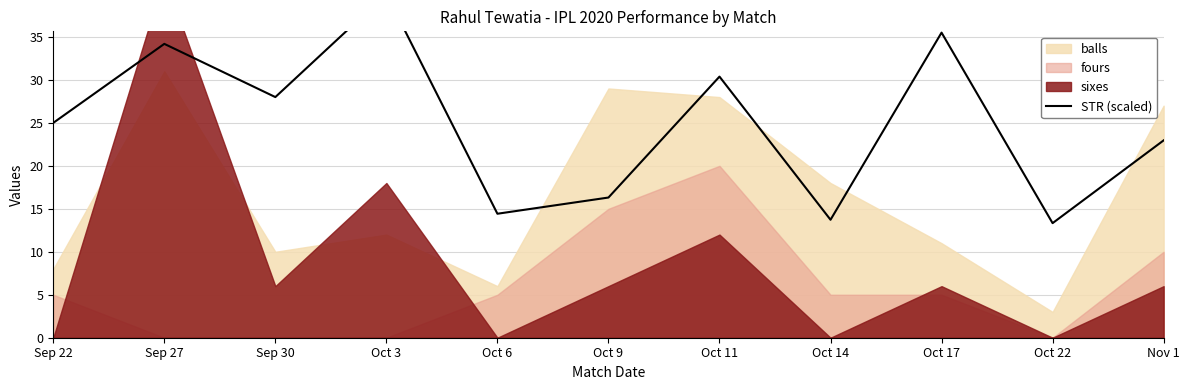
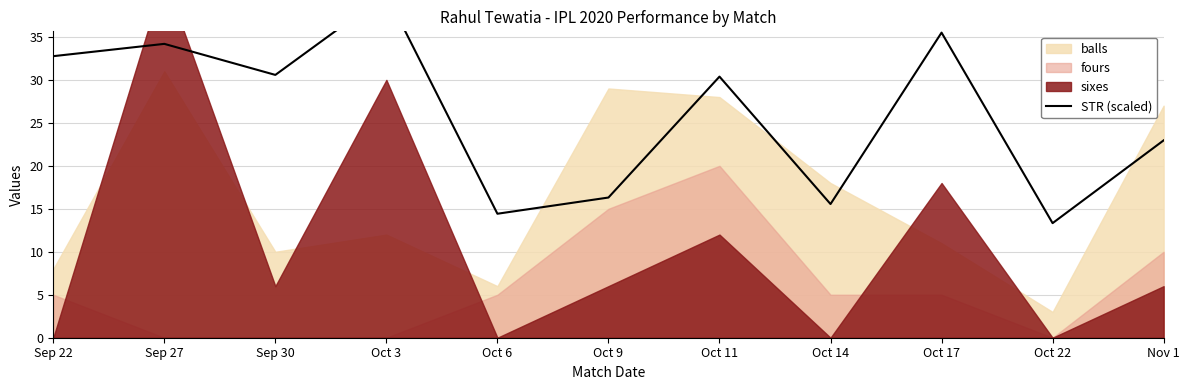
  {
    "STR (scaled)": {
-     "Sep 22": 25,
+     "Sep 22": 33,
      "Sep 27": 34,
-     "Sep 30": 28,
+     "Sep 30": 31,
      "Oct 6": 14,
      "Oct 9": 16,
      "Oct 11": 30,
-     "Oct 14": 14,
+     "Oct 14": 16,
      "Oct 17": 36,
      "Oct 22": 13,
      "Nov 1": 23
    },
    "sixes": {
      "Sep 22": 0,
      "Sep 30": 6,
-     "Oct 3": 18,
+     "Oct 3": 30,
      "Oct 6": 0,
      "Oct 9": 6,
      "Oct 11": 12,
      "Oct 14": 0,
-     "Oct 17": 6,
+     "Oct 17": 18,
      "Nov 1": 6
    }
  }
